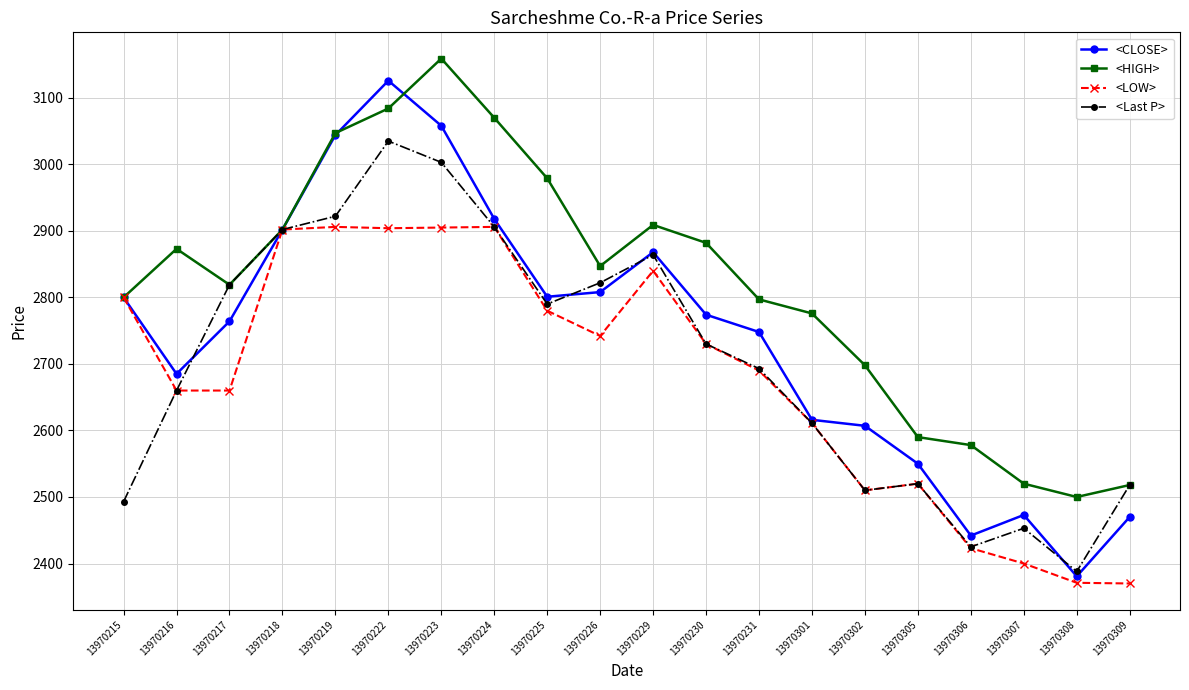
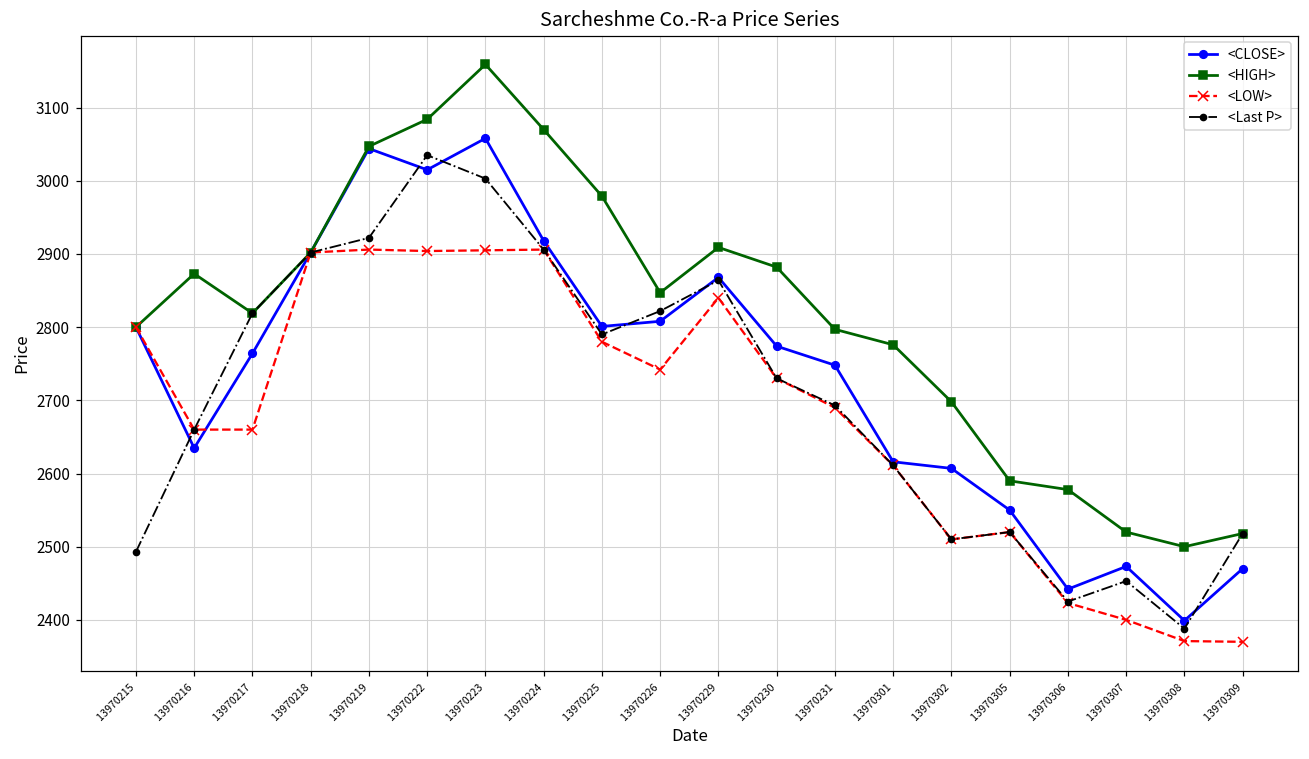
  {
    "<CLOSE>": {
-     "13970216": 2690,
+     "13970216": 2630,
      "13970217": 2760,
-     "13970222": 3130,
+     "13970222": 3020,
      "13970223": 3060,
      "13970224": 2920,
      "13970225": 2800,
      "13970226": 2810,
      "13970229": 2870,
      "13970230": 2770,
      "13970231": 2750,
      "13970301": 2620,
      "13970302": 2610,
      "13970305": 2550,
      "13970306": 2440,
      "13970307": 2470,
-     "13970308": 2380,
+     "13970308": 2400,
      "13970309": 2470
    },
    "<HIGH>": {
      "13970216": 2870,
      "13970222": 3080,
      "13970223": 3160,
      "13970224": 3070,
      "13970225": 2980,
      "13970226": 2850,
      "13970229": 2910,
      "13970230": 2880,
      "13970231": 2800,
      "13970301": 2780,
      "13970302": 2700,
      "13970305": 2590,
      "13970306": 2580,
      "13970307": 2520,
      "13970308": 2500
    },
    "<LOW>": {
      "13970217": 2660,
      "13970219": 2910,
      "13970222": 2900,
      "13970223": 2910,
      "13970225": 2780,
      "13970226": 2740,
      "13970229": 2840,
      "13970307": 2400,
      "13970308": 2370,
      "13970309": 2370
    },
    "<Last P>": {
      "13970215": 2490,
      "13970219": 2920,
      "13970222": 3040,
      "13970223": 3000,
      "13970225": 2790,
      "13970226": 2820,
      "13970229": 2860,
      "13970307": 2450,
      "13970308": 2390
    }
  }
